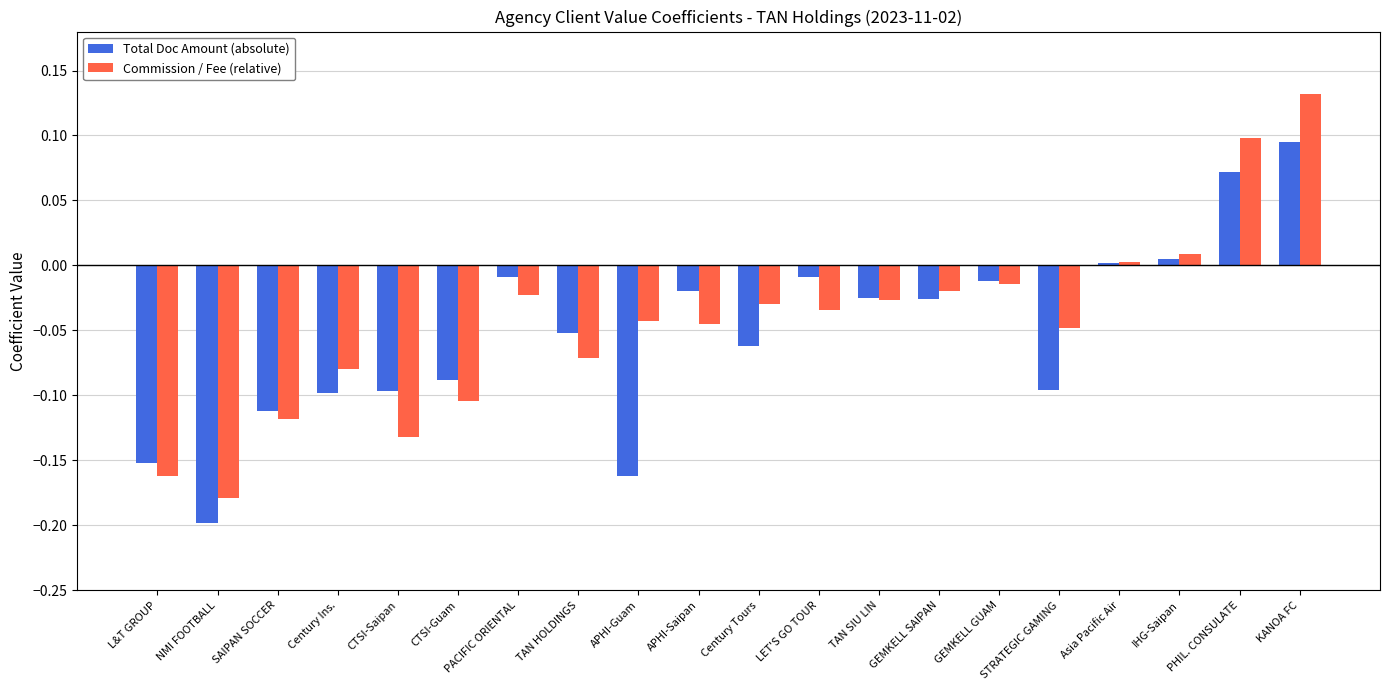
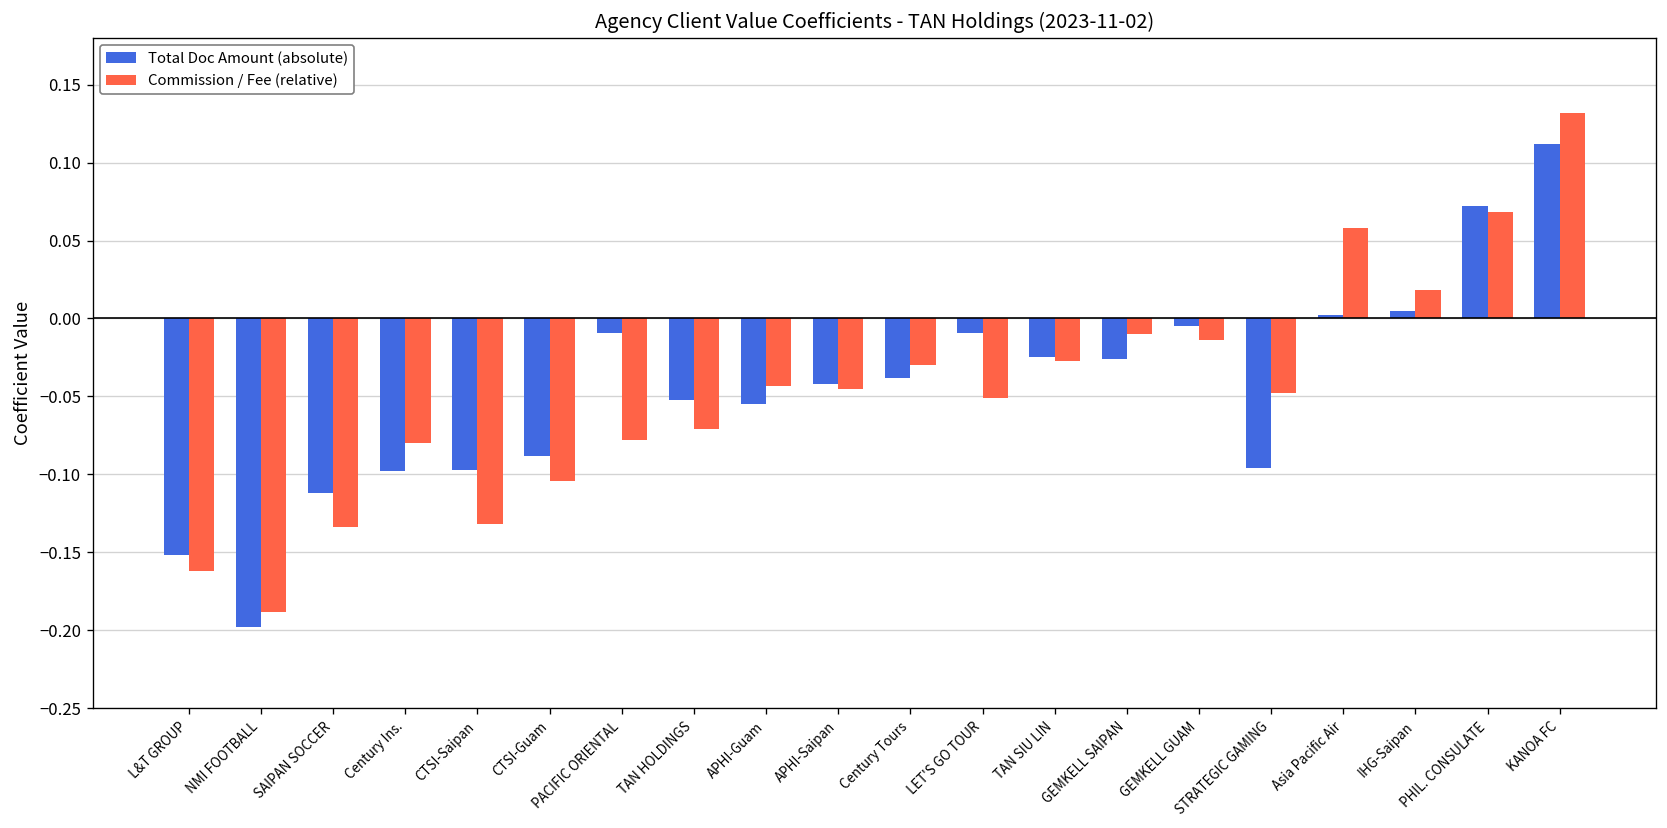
  {
    "Total Doc Amount (absolute)": {
      "L&T GROUP": -0.152,
      "NMI FOOTBALL": -0.198,
      "SAIPAN SOCCER": -0.112,
      "Century Ins.": -0.098,
      "CTSI-Saipan": -0.097,
      "CTSI-Guam": -0.088,
      "PACIFIC ORIENTAL": -0.009,
      "TAN HOLDINGS": -0.052,
-     "APHI-Guam": -0.162,
-     "APHI-Saipan": -0.020,
-     "Century Tours": -0.062,
+     "APHI-Guam": -0.055,
+     "APHI-Saipan": -0.042,
+     "Century Tours": -0.038,
      "LET'S GO TOUR": -0.009,
      "TAN SIU LIN": -0.025,
      "GEMKELL SAIPAN": -0.026,
-     "GEMKELL GUAM": -0.012,
+     "GEMKELL GUAM": -0.005,
      "STRATEGIC GAMING": -0.096,
      "Asia Pacific Air": 0.002,
      "IHG-Saipan": 0.005,
      "PHIL. CONSULATE": 0.072,
-     "KANOA FC": 0.095
+     "KANOA FC": 0.112
    },
    "Commission / Fee (relative)": {
      "L&T GROUP": -0.162,
-     "NMI FOOTBALL": -0.179,
-     "SAIPAN SOCCER": -0.118,
+     "NMI FOOTBALL": -0.188,
+     "SAIPAN SOCCER": -0.134,
      "Century Ins.": -0.080,
      "CTSI-Saipan": -0.132,
      "CTSI-Guam": -0.104,
-     "PACIFIC ORIENTAL": -0.023,
+     "PACIFIC ORIENTAL": -0.078,
      "TAN HOLDINGS": -0.071,
      "APHI-Guam": -0.043,
      "APHI-Saipan": -0.045,
      "Century Tours": -0.030,
-     "LET'S GO TOUR": -0.034,
+     "LET'S GO TOUR": -0.051,
      "TAN SIU LIN": -0.027,
-     "GEMKELL SAIPAN": -0.02,
+     "GEMKELL SAIPAN": -0.01,
      "GEMKELL GUAM": -0.014,
      "STRATEGIC GAMING": -0.048,
-     "Asia Pacific Air": 0.003,
-     "IHG-Saipan": 0.009,
-     "PHIL. CONSULATE": 0.098,
+     "Asia Pacific Air": 0.058,
+     "IHG-Saipan": 0.018,
+     "PHIL. CONSULATE": 0.068,
      "KANOA FC": 0.132
    }
  }
